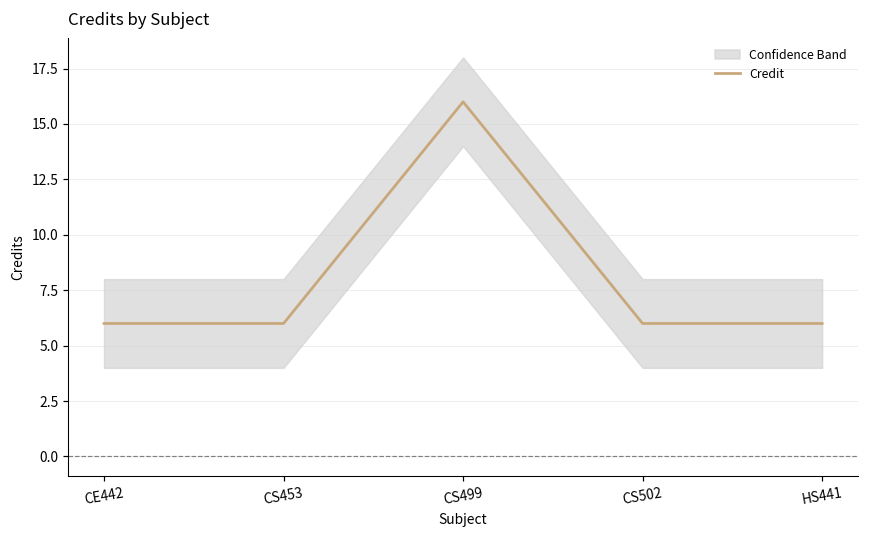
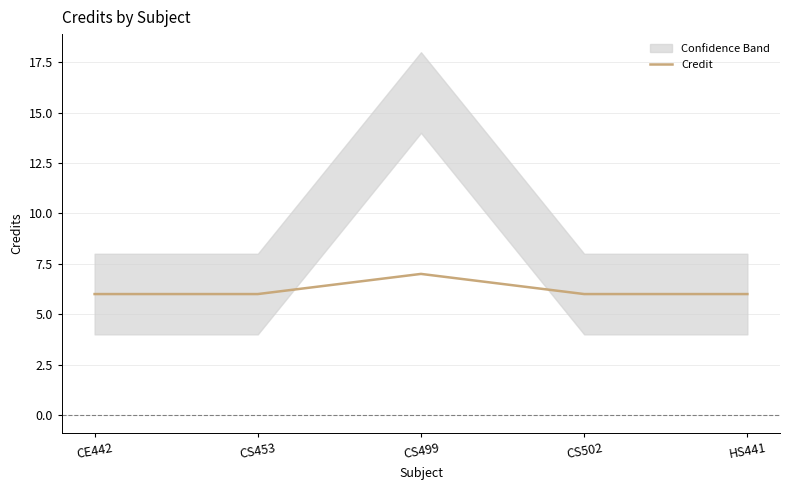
  {
    "Credit": {
      "CE442": 6,
      "CS453": 6,
-     "CS499": 16,
+     "CS499": 7,
      "CS502": 6,
      "HS441": 6
    }
  }
